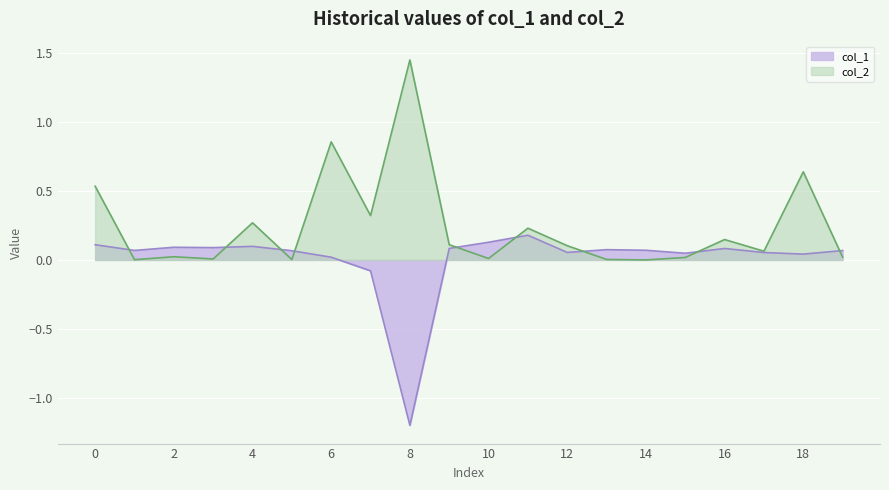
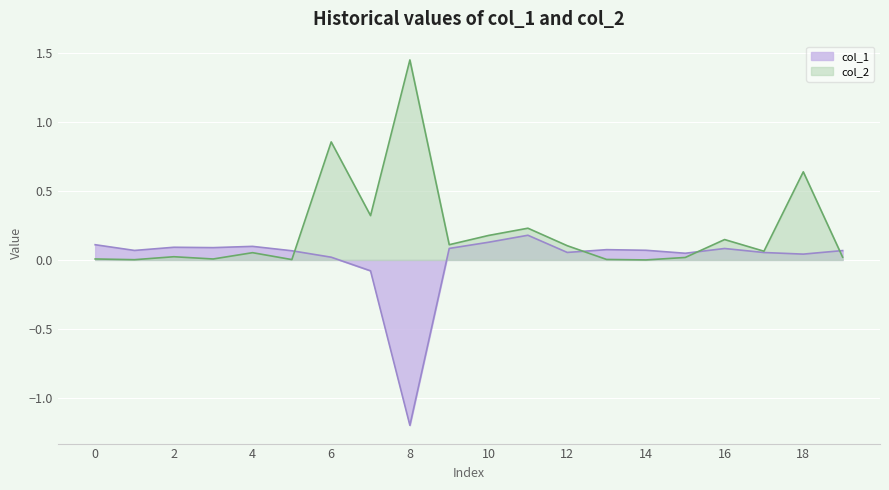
  {
    "col_2": {
-     "0": 0.53,
+     "0": 0.01,
      "2": 0.02,
-     "4": 0.27,
+     "4": 0.05,
      "6": 0.86,
      "8": 1.45,
-     "10": 0.01,
+     "10": 0.18,
      "12": 0.10,
      "14": 0.00,
      "16": 0.15,
      "18": 0.64
    }
  }
